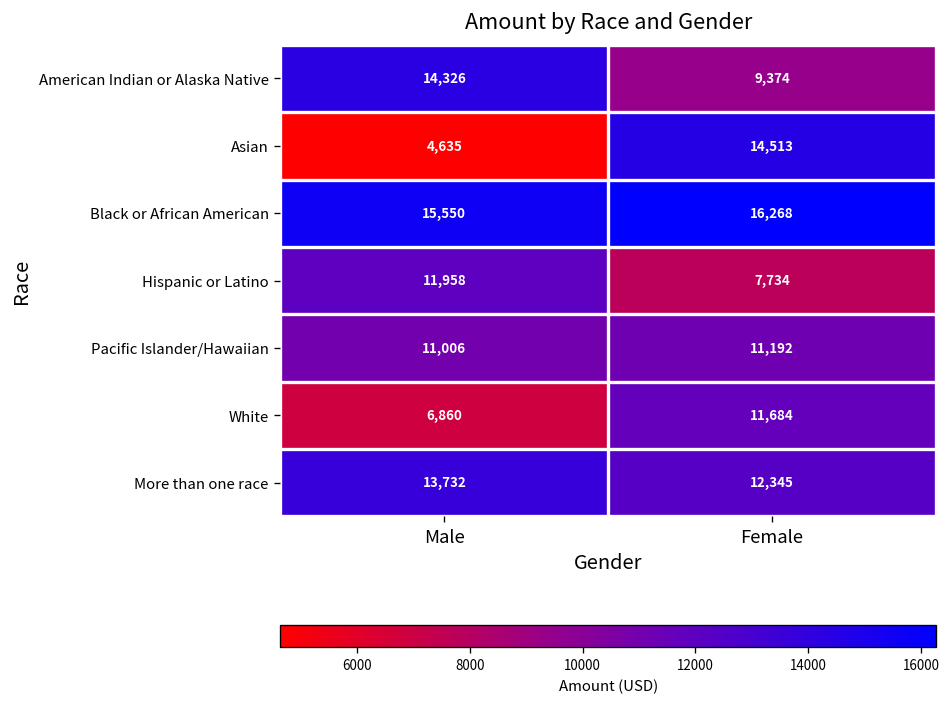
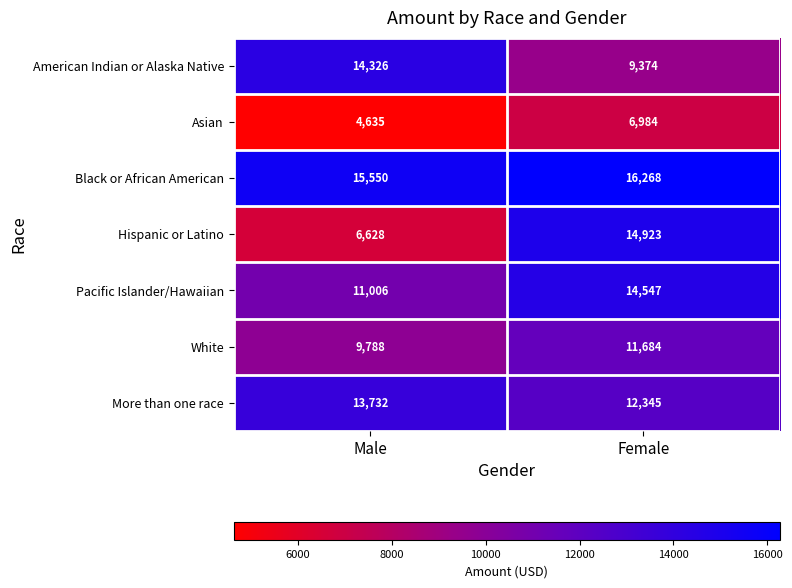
  {
    "American Indian or Alaska Native": {
      "Male": "14,326",
      "Female": "9,374"
    },
    "Asian": {
      "Male": "4,635",
-     "Female": "14,513"
+     "Female": "6,984"
    },
    "Black or African American": {
      "Male": "15,550",
      "Female": "16,268"
    },
    "Hispanic or Latino": {
-     "Male": "11,958",
-     "Female": "7,734"
+     "Male": "6,628",
+     "Female": "14,923"
    },
    "Pacific Islander/Hawaiian": {
      "Male": "11,006",
-     "Female": "11,192"
+     "Female": "14,547"
    },
    "White": {
-     "Male": "6,860",
+     "Male": "9,788",
      "Female": "11,684"
    },
    "More than one race": {
      "Male": "13,732",
      "Female": "12,345"
    }
  }
